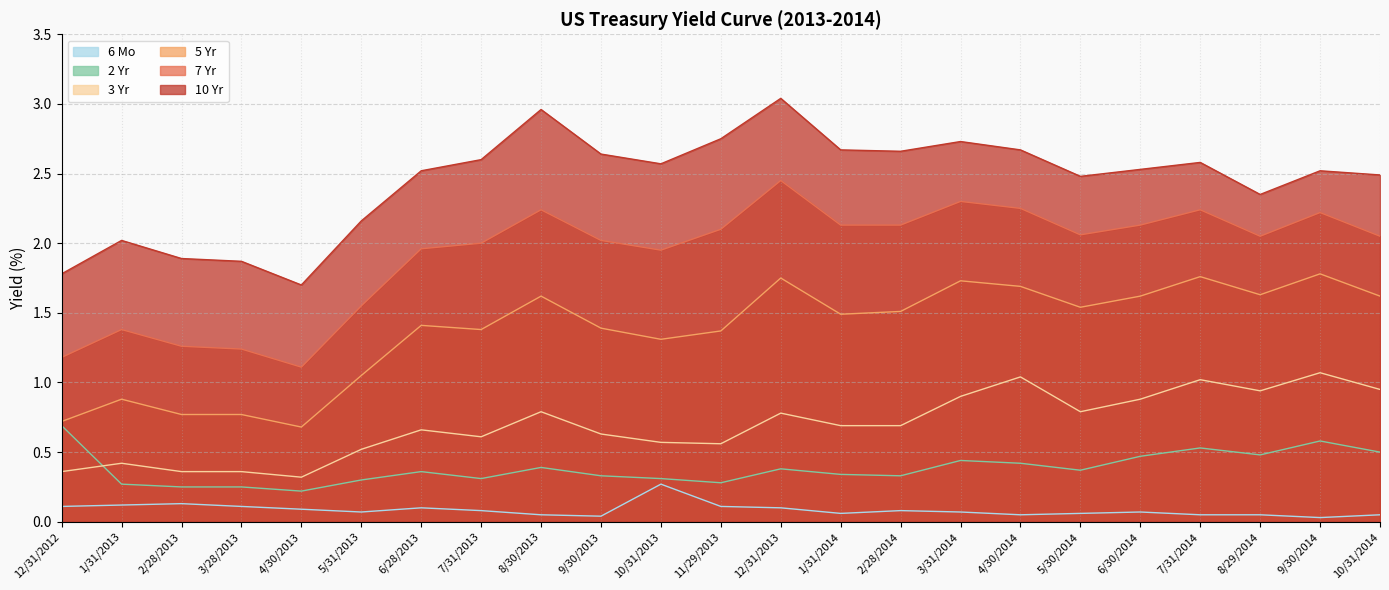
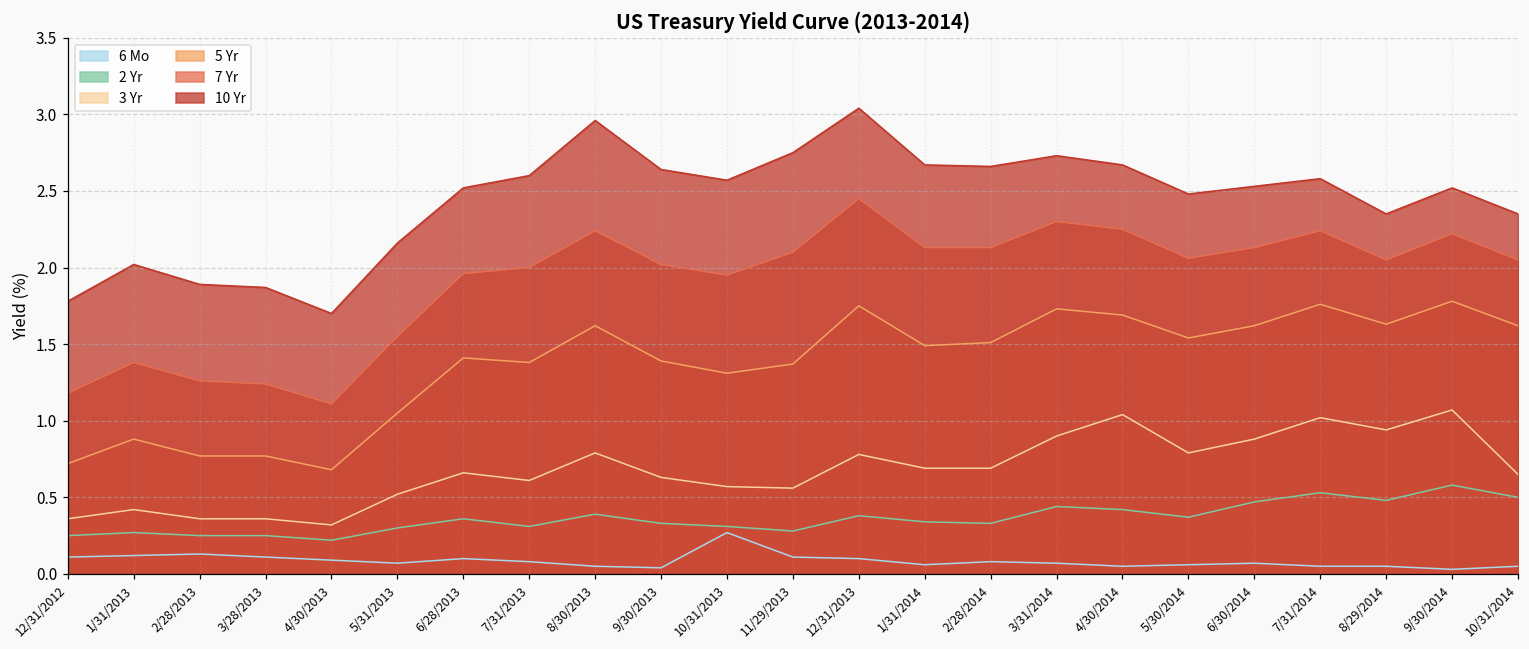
  {
    "6 Mo": {
      "12/31/2012": 0.11,
      "1/31/2013": 0.12,
      "2/28/2013": 0.13,
      "3/28/2013": 0.11,
      "4/30/2013": 0.09,
      "5/31/2013": 0.07,
      "6/28/2013": 0.10,
      "7/31/2013": 0.08,
      "8/30/2013": 0.05,
      "9/30/2013": 0.04,
      "10/31/2013": 0.27,
      "11/29/2013": 0.11,
      "12/31/2013": 0.10,
      "1/31/2014": 0.06,
      "2/28/2014": 0.08,
      "3/31/2014": 0.07,
      "4/30/2014": 0.05,
      "5/30/2014": 0.06,
      "6/30/2014": 0.07,
      "7/31/2014": 0.05,
      "8/29/2014": 0.05,
      "9/30/2014": 0.03,
      "10/31/2014": 0.05
    },
    "2 Yr": {
-     "12/31/2012": 0.69,
+     "12/31/2012": 0.25,
      "1/31/2013": 0.27,
      "2/28/2013": 0.25,
      "3/28/2013": 0.25,
      "4/30/2013": 0.22,
      "5/31/2013": 0.30,
      "6/28/2013": 0.36,
      "7/31/2013": 0.31,
      "8/30/2013": 0.39,
      "9/30/2013": 0.33,
      "10/31/2013": 0.31,
      "11/29/2013": 0.28,
      "12/31/2013": 0.38,
      "1/31/2014": 0.34,
      "2/28/2014": 0.33,
      "3/31/2014": 0.44,
      "4/30/2014": 0.42,
      "5/30/2014": 0.37,
      "6/30/2014": 0.47,
      "7/31/2014": 0.53,
      "8/29/2014": 0.48,
      "9/30/2014": 0.58,
      "10/31/2014": 0.50
    },
    "3 Yr": {
      "12/31/2012": 0.36,
      "1/31/2013": 0.42,
      "2/28/2013": 0.36,
      "3/28/2013": 0.36,
      "4/30/2013": 0.32,
      "5/31/2013": 0.52,
      "6/28/2013": 0.66,
      "7/31/2013": 0.61,
      "8/30/2013": 0.79,
      "9/30/2013": 0.63,
      "10/31/2013": 0.57,
      "11/29/2013": 0.56,
      "12/31/2013": 0.78,
      "1/31/2014": 0.69,
      "2/28/2014": 0.69,
      "3/31/2014": 0.90,
      "4/30/2014": 1.04,
      "5/30/2014": 0.79,
      "6/30/2014": 0.88,
      "7/31/2014": 1.02,
      "8/29/2014": 0.94,
      "9/30/2014": 1.07,
-     "10/31/2014": 0.95
+     "10/31/2014": 0.65
    },
    "10 Yr": {
      "12/31/2012": 1.78,
      "1/31/2013": 2.02,
      "2/28/2013": 1.89,
      "3/28/2013": 1.87,
      "4/30/2013": 1.70,
      "5/31/2013": 2.16,
      "6/28/2013": 2.52,
      "7/31/2013": 2.60,
      "8/30/2013": 2.96,
      "9/30/2013": 2.64,
      "10/31/2013": 2.57,
      "11/29/2013": 2.75,
      "12/31/2013": 3.04,
      "1/31/2014": 2.67,
      "2/28/2014": 2.66,
      "3/31/2014": 2.73,
      "4/30/2014": 2.67,
      "5/30/2014": 2.48,
      "6/30/2014": 2.53,
      "7/31/2014": 2.58,
      "8/29/2014": 2.35,
      "9/30/2014": 2.52,
-     "10/31/2014": 2.49
+     "10/31/2014": 2.35
    }
  }
